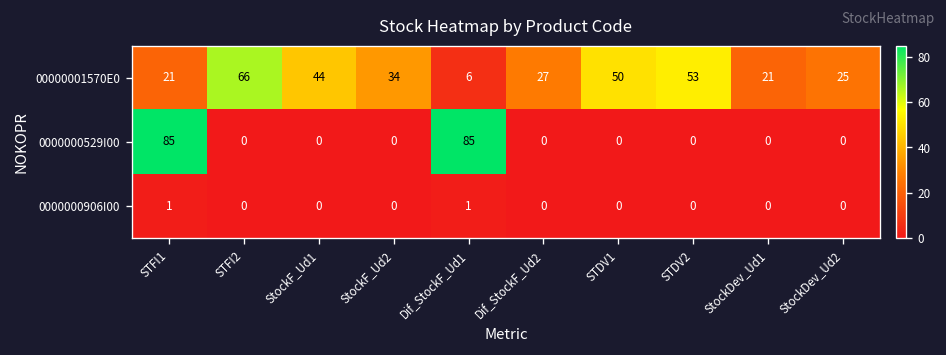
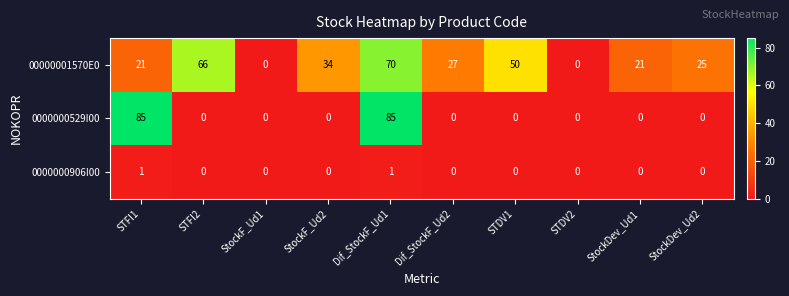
  {
    "00000001570E0": {
      "STFI1": 21,
      "STFI2": 66,
-     "StockF_Ud1": 44,
+     "StockF_Ud1": 0,
      "StockF_Ud2": 34,
-     "Dif_StockF_Ud1": 6,
+     "Dif_StockF_Ud1": 70,
      "Dif_StockF_Ud2": 27,
      "STDV1": 50,
-     "STDV2": 53,
+     "STDV2": 0,
      "StockDev_Ud1": 21,
      "StockDev_Ud2": 25
    },
    "0000000529I00": {
      "STFI1": 85,
      "STFI2": 0,
      "StockF_Ud1": 0,
      "StockF_Ud2": 0,
      "Dif_StockF_Ud1": 85,
      "Dif_StockF_Ud2": 0,
      "STDV1": 0,
      "STDV2": 0,
      "StockDev_Ud1": 0,
      "StockDev_Ud2": 0
    },
    "0000000906I00": {
      "STFI1": 1,
      "STFI2": 0,
      "StockF_Ud1": 0,
      "StockF_Ud2": 0,
      "Dif_StockF_Ud1": 1,
      "Dif_StockF_Ud2": 0,
      "STDV1": 0,
      "STDV2": 0,
      "StockDev_Ud1": 0,
      "StockDev_Ud2": 0
    }
  }
